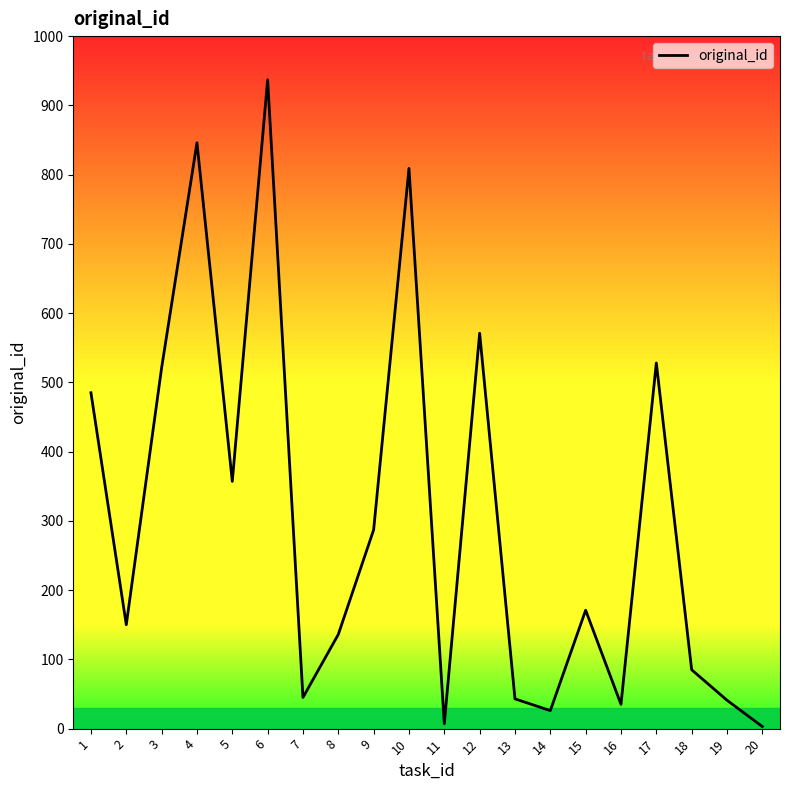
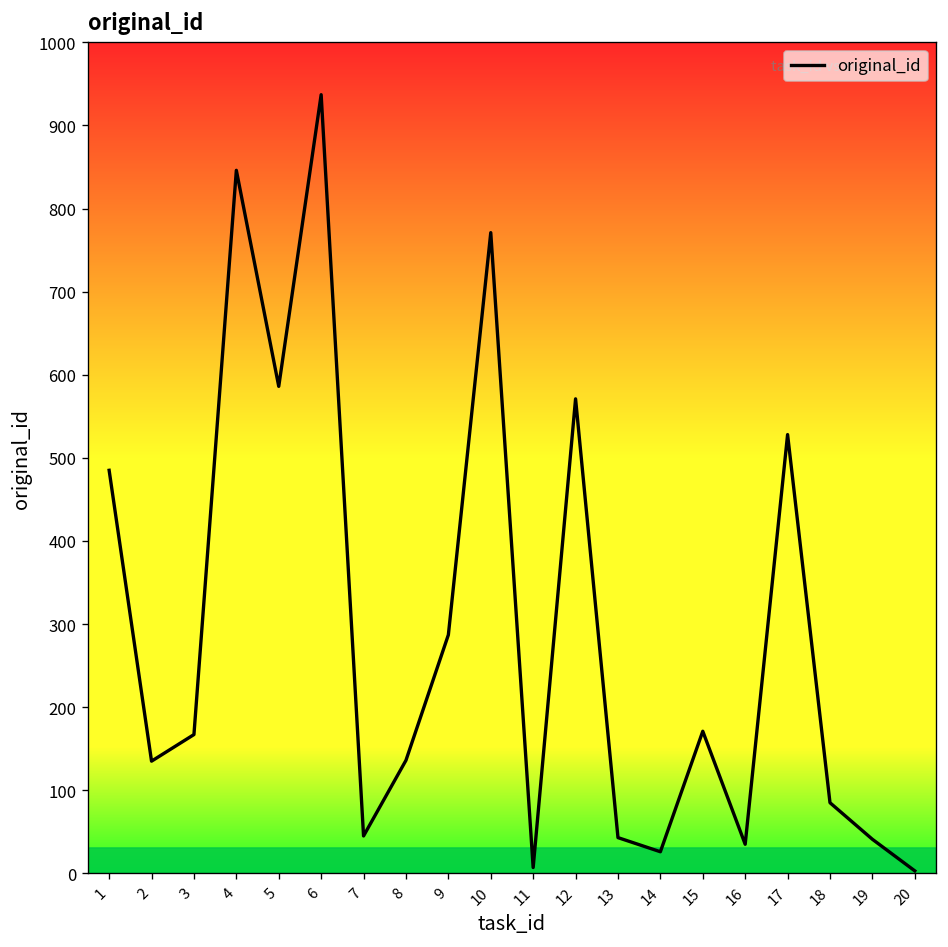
  {
    "1": 490,
-   "2": 150,
-   "3": 520,
+   "2": 140,
+   "3": 170,
    "4": 850,
-   "5": 360,
+   "5": 590,
    "6": 940,
    "7": 50,
    "8": 140,
    "9": 290,
-   "10": 810,
+   "10": 770,
    "12": 570,
    "13": 40,
    "15": 170,
    "16": 40,
    "17": 530,
    "18": 90,
    "19": 40
  }
